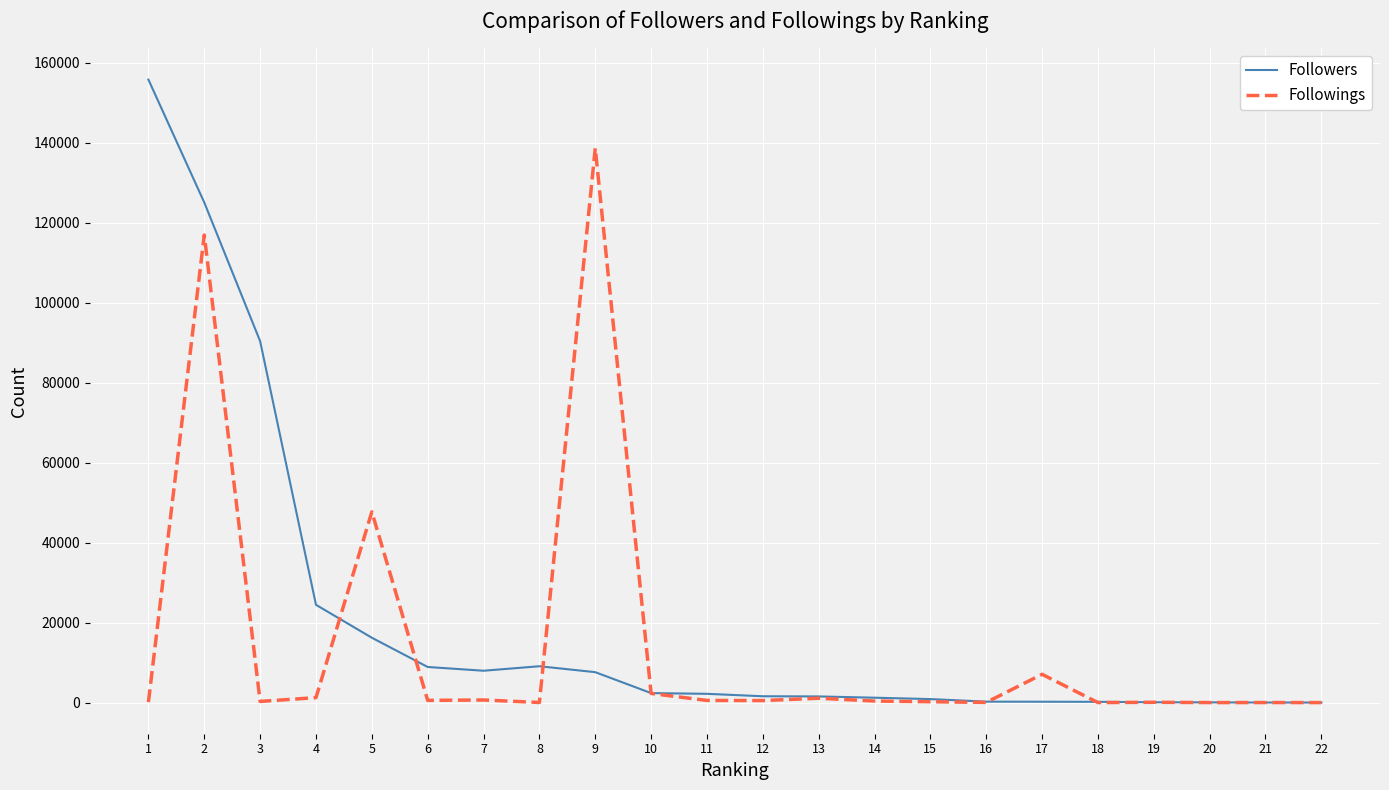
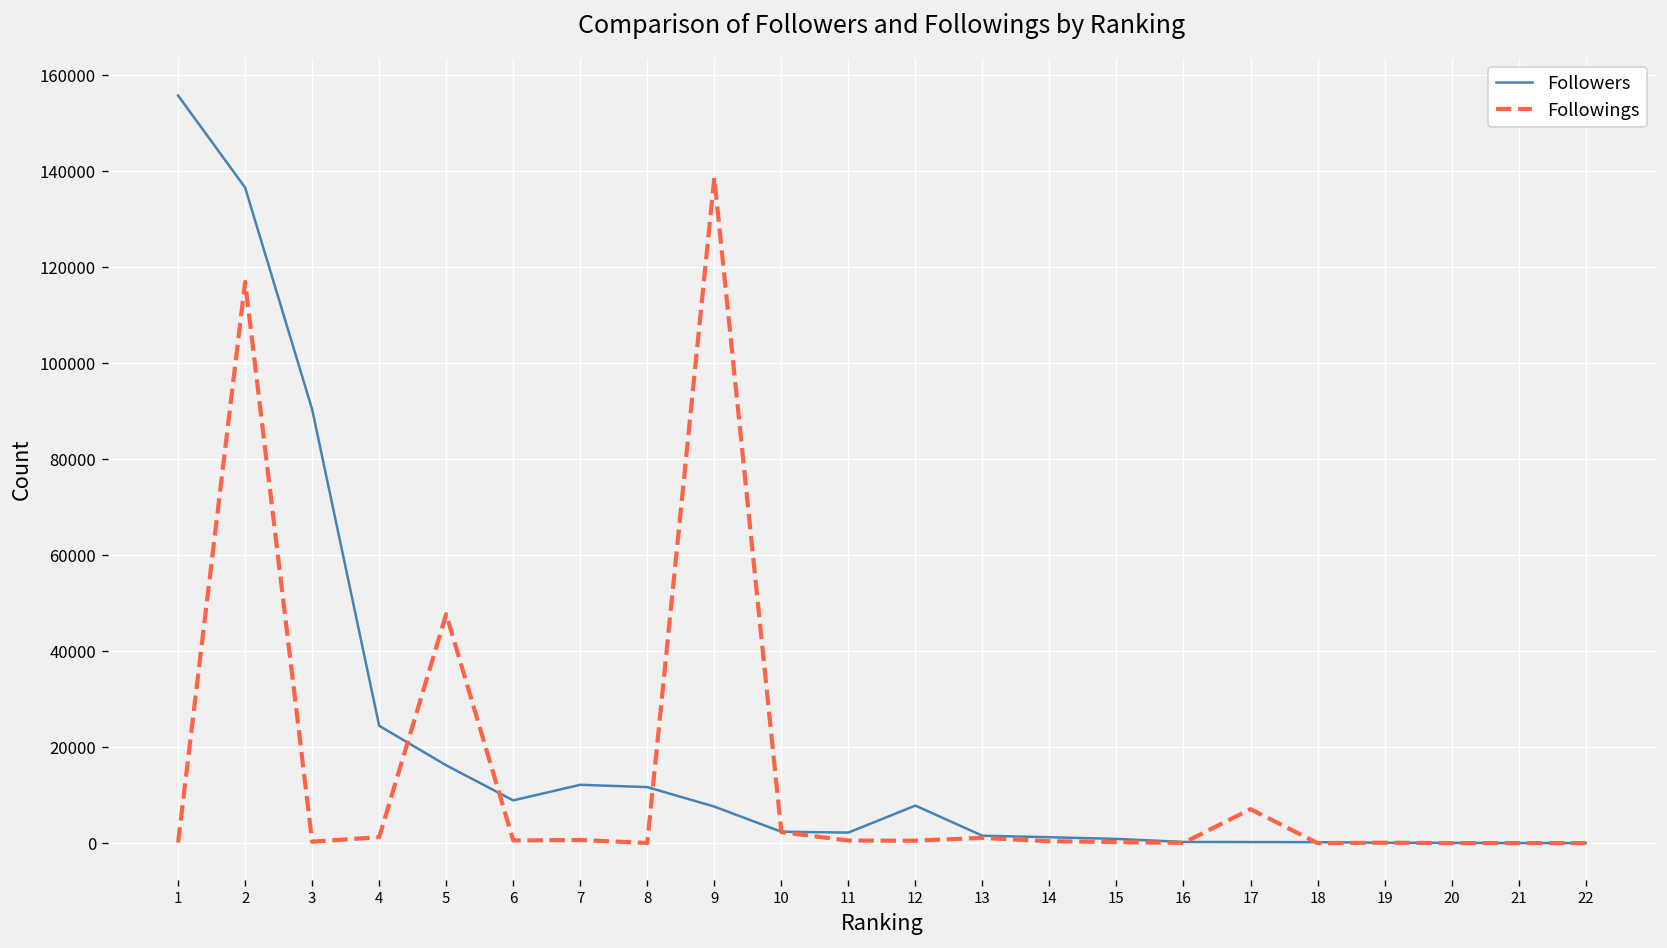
  {
    "Followers": {
      "1": 156000,
-     "2": 125000,
+     "2": 137000,
      "3": 90000,
      "4": 24000,
      "5": 16000,
      "6": 9000,
-     "7": 8000,
-     "8": 9000,
+     "7": 12000,
+     "8": 12000,
      "9": 8000,
      "11": 2000,
-     "12": 2000,
+     "12": 8000,
      "14": 1000,
      "15": 1000,
      "17": 0
    },
    "Followings": {
      "1": 0,
      "2": 117000,
      "3": 0,
      "4": 1000,
      "5": 48000,
      "6": 1000,
      "7": 1000,
      "8": 0,
      "9": 139000,
      "11": 1000,
      "12": 1000,
      "14": 0,
      "15": 0,
      "17": 7000
    }
  }
